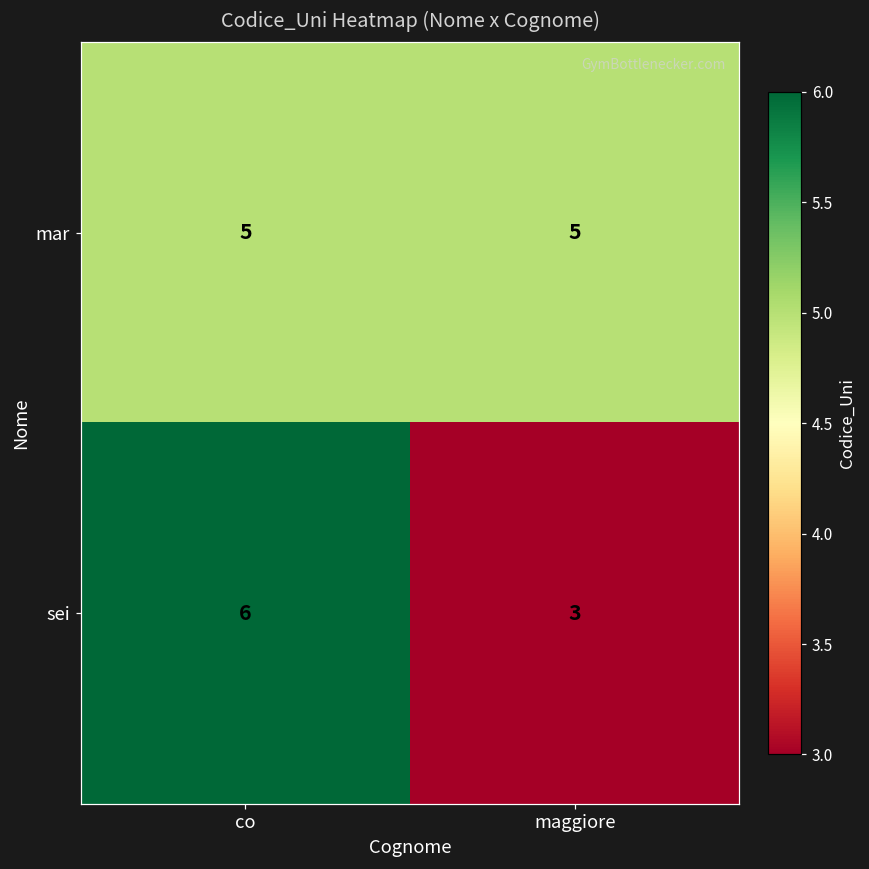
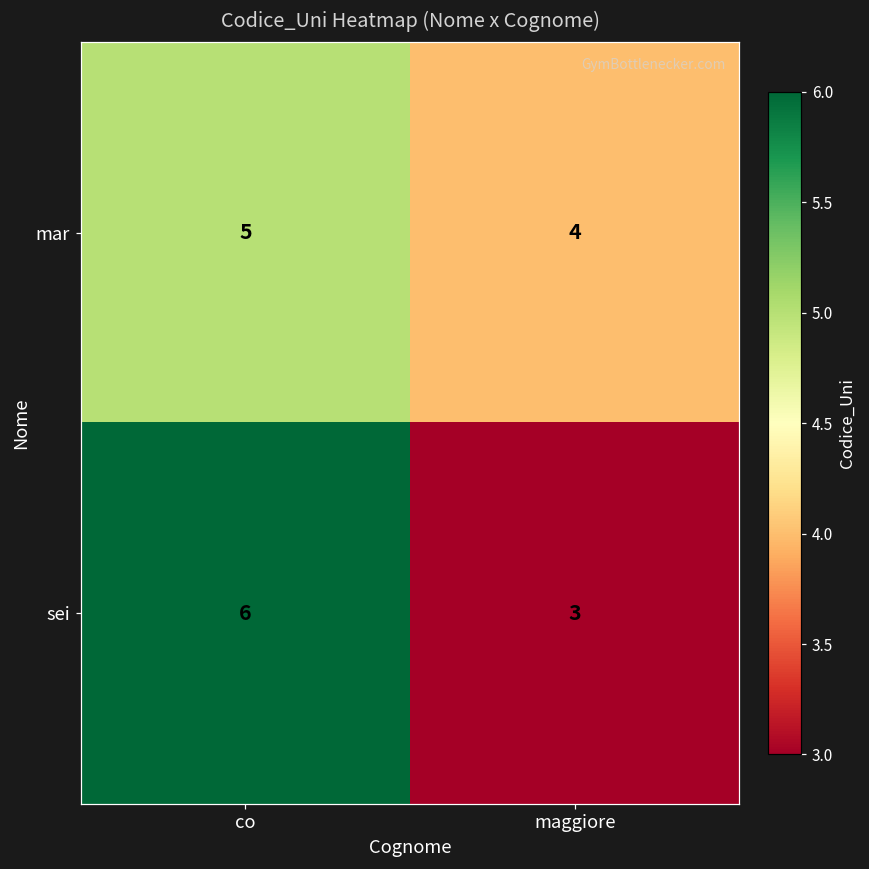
  {
    "mar": {
      "co": 5,
-     "maggiore": 5
+     "maggiore": 4
    },
    "sei": {
      "co": 6,
      "maggiore": 3
    }
  }
